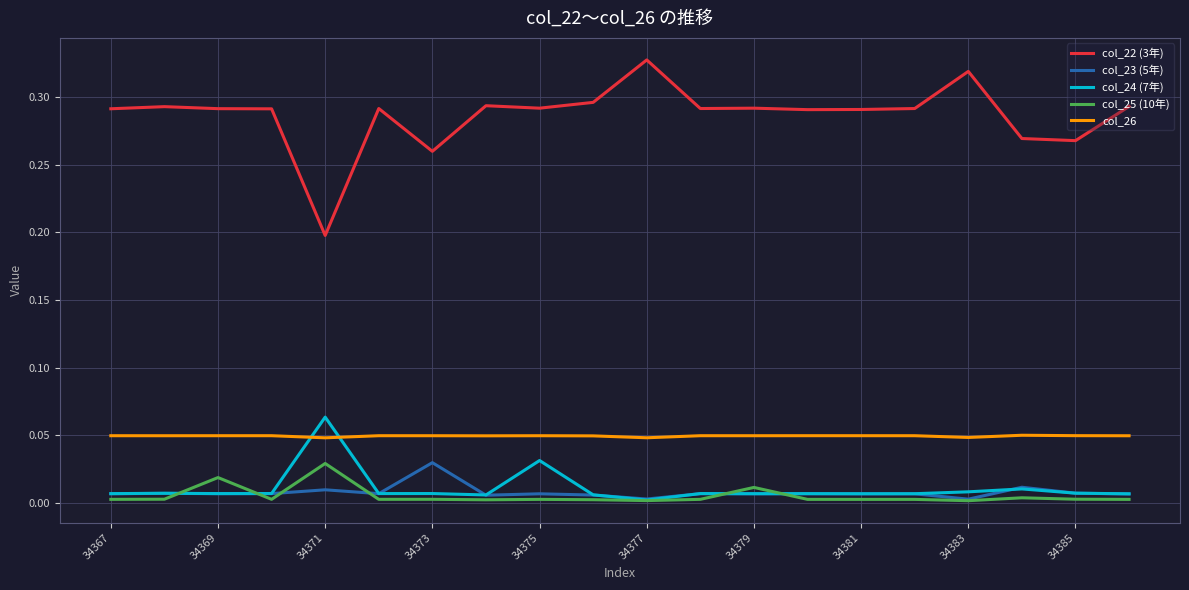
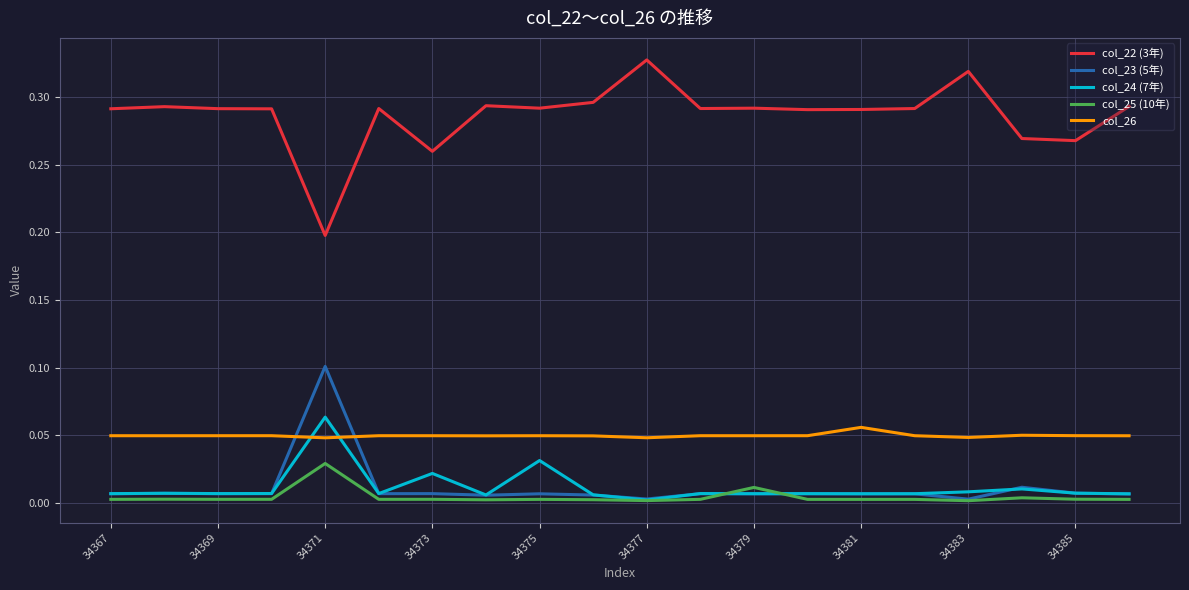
  {
    "col_22 (3年)": {
      "34367": 0.291,
      "34369": 0.291,
      "34371": 0.198,
      "34373": 0.260,
      "34375": 0.292,
      "34377": 0.327,
      "34379": 0.292,
      "34381": 0.291,
      "34383": 0.319,
      "34385": 0.268
    },
    "col_23 (5年)": {
-     "34371": 0.010,
-     "34373": 0.030,
+     "34371": 0.101,
+     "34373": 0.007,
      "34375": 0.007
    },
    "col_24 (7年)": {
      "34371": 0.063,
-     "34373": 0.007,
+     "34373": 0.022,
      "34375": 0.031,
      "34383": 0.008
    },
    "col_25 (10年)": {
      "34367": 0.003,
-     "34369": 0.019,
+     "34369": 0.003,
      "34371": 0.029,
      "34373": 0.003,
      "34375": 0.003,
      "34379": 0.012,
      "34381": 0.003,
      "34385": 0.003
    },
    "col_26": {
      "34367": 0.050,
      "34369": 0.050,
      "34371": 0.048,
      "34373": 0.050,
      "34375": 0.050,
      "34377": 0.048,
      "34379": 0.050,
-     "34381": 0.050,
+     "34381": 0.056,
      "34383": 0.048,
      "34385": 0.050
    }
  }
